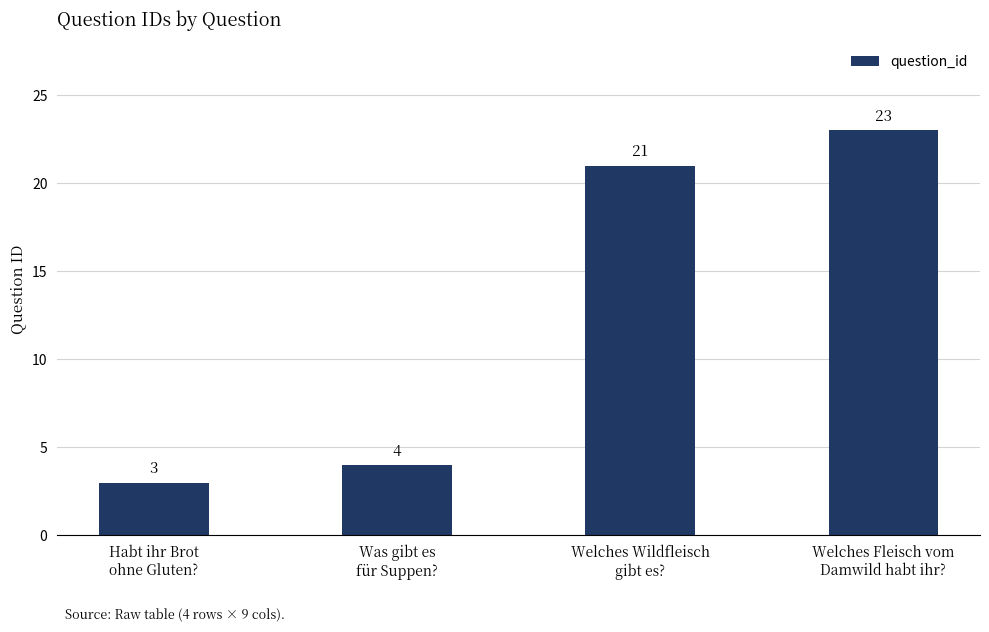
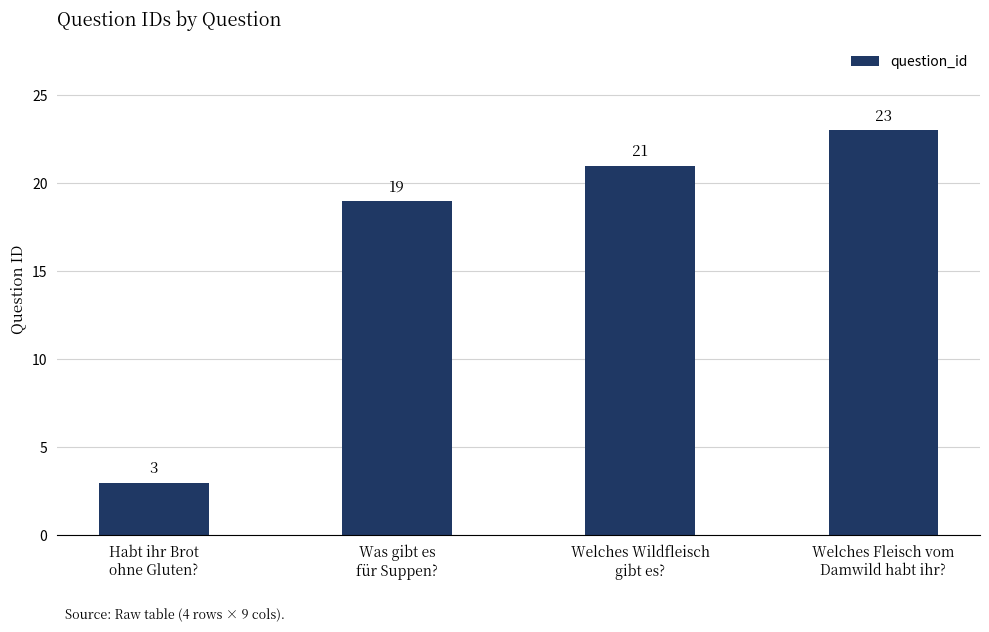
  {
    "Habt ihr Brot ohne Gluten?": 3,
-   "Was gibt es für Suppen?": 4,
+   "Was gibt es für Suppen?": 19,
    "Welches Wildfleisch gibt es?": 21,
    "Welches Fleisch vom Damwild habt ihr?": 23
  }
